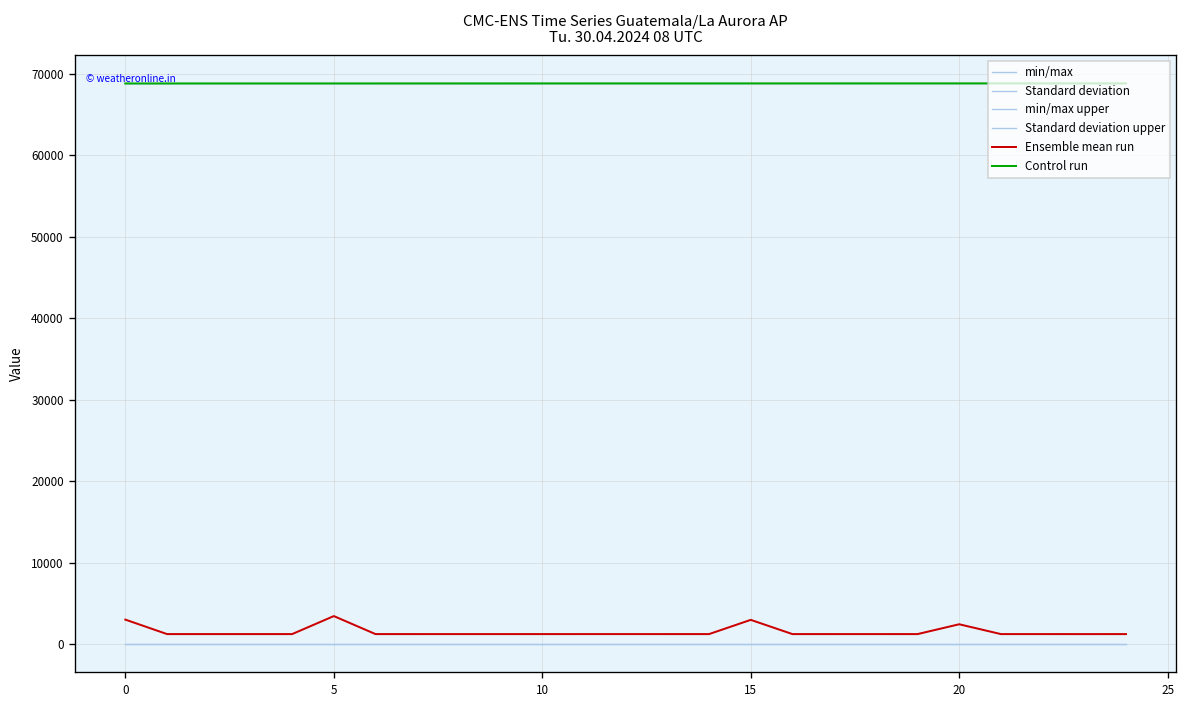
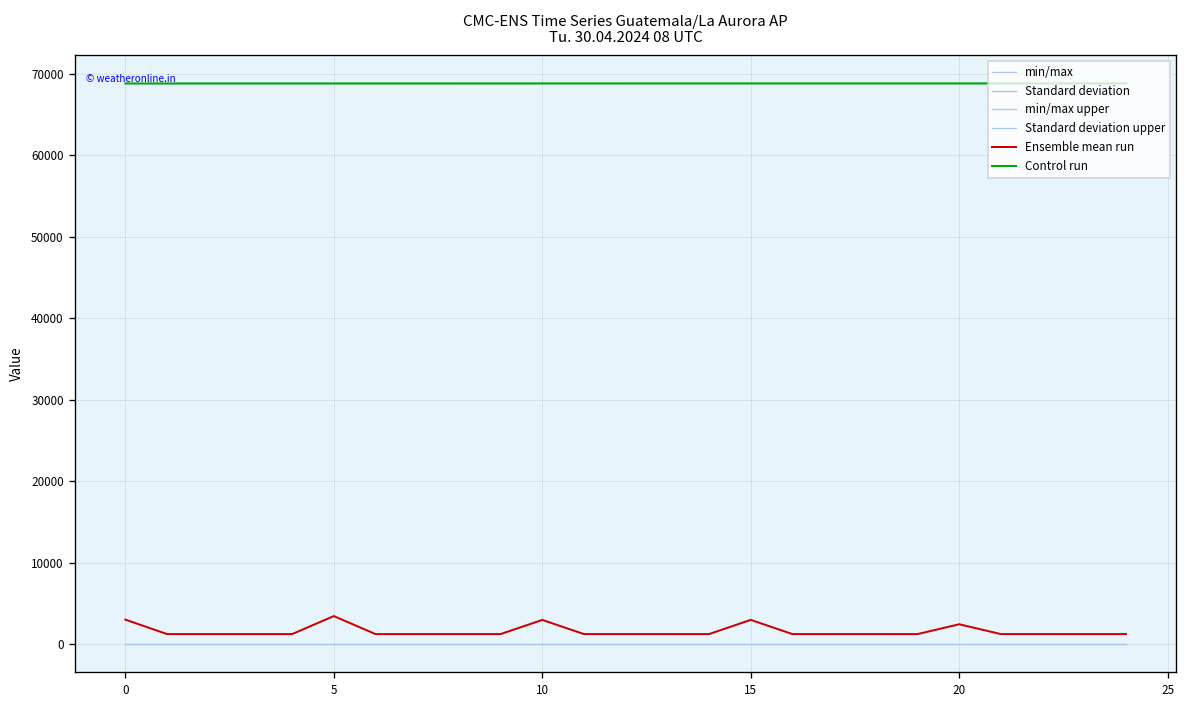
  {
    "Control run": {
      "0": 69000,
      "5": 69000,
      "10": 69000,
      "15": 69000,
      "20": 69000
    },
    "Standard deviation upper": {
      "0": 0,
      "5": 0,
      "10": 0,
      "15": 0,
      "20": 0
    },
    "Ensemble mean run": {
      "0": 3000,
      "5": 3000,
-     "10": 1000,
+     "10": 3000,
      "15": 3000,
      "20": 2000
    }
  }
